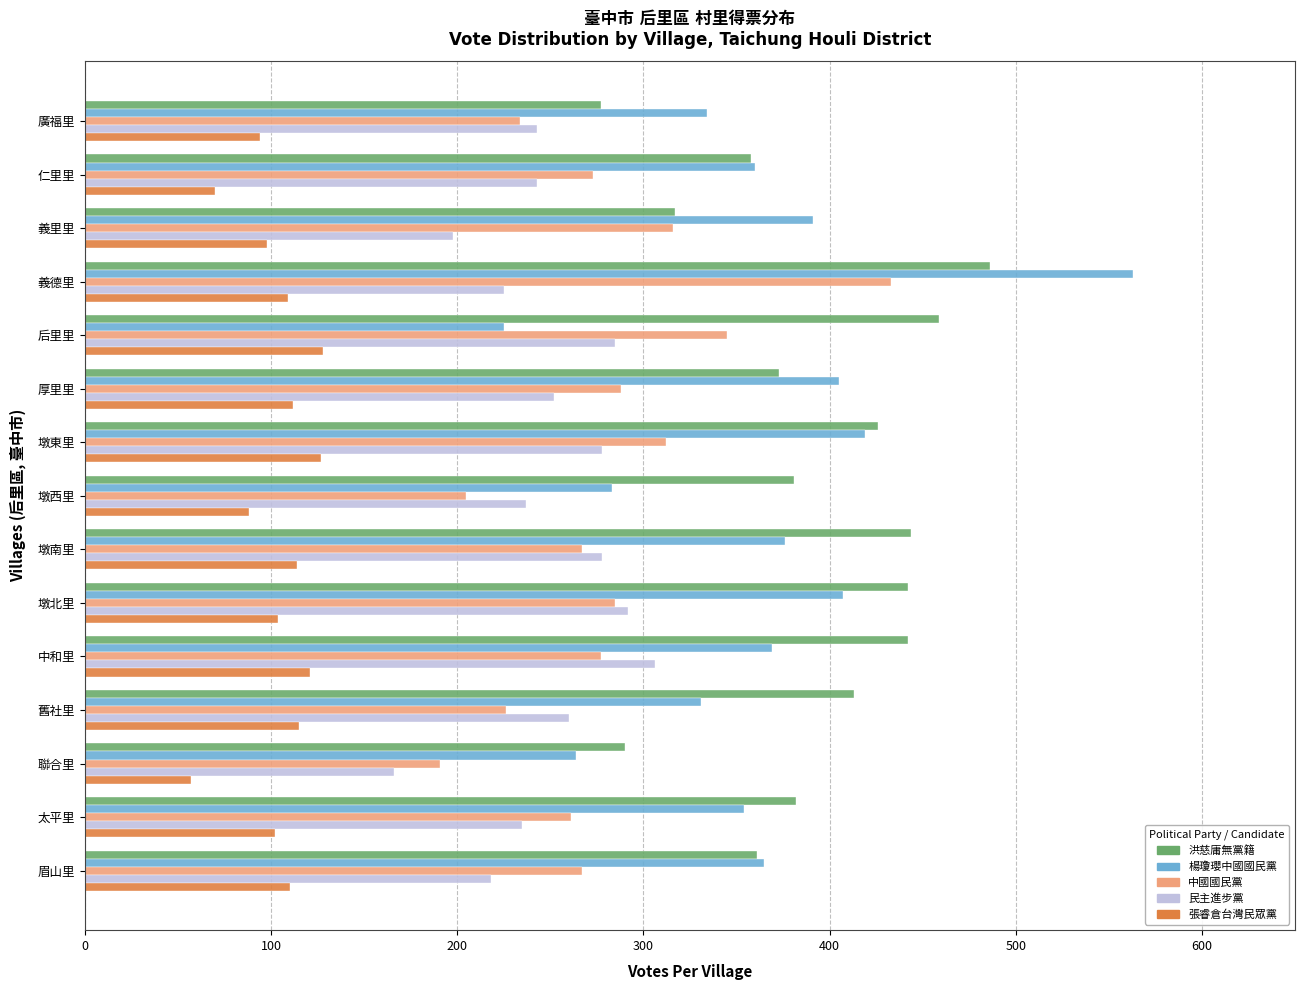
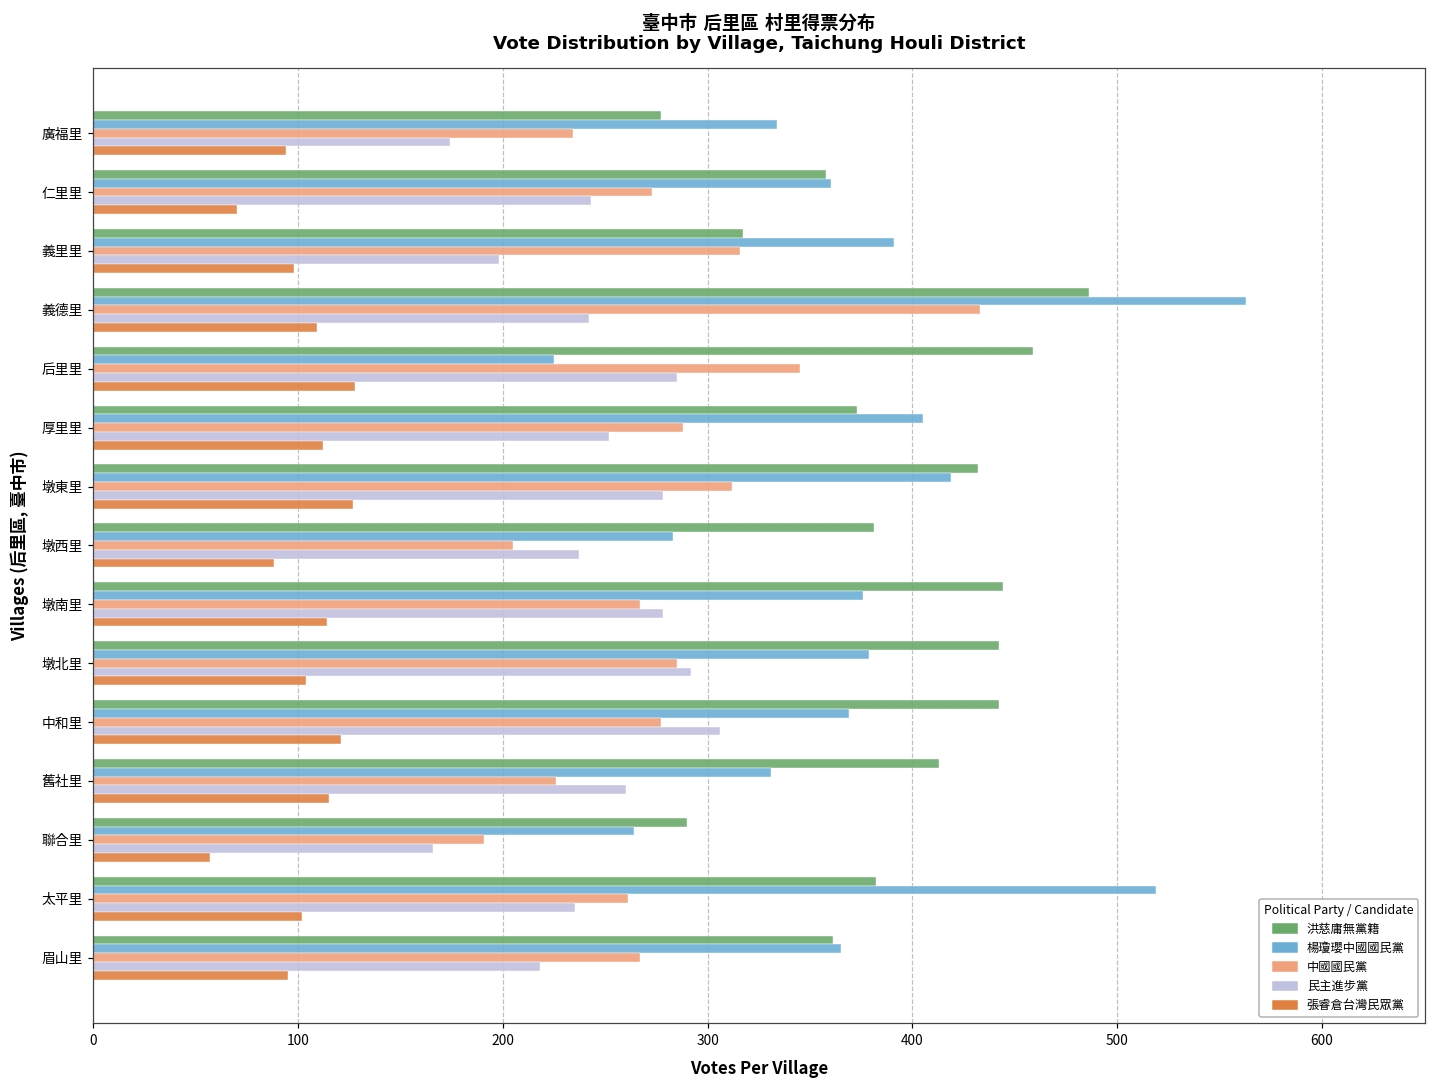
  {
    "洪慈庸無黨籍": {
      "廣福里": 277,
      "仁里里": 358,
      "義里里": 317,
      "義德里": 486,
      "后里里": 459,
      "厚里里": 373,
-     "墩東里": 426,
+     "墩東里": 432,
      "墩西里": 381,
      "墩南里": 444,
      "墩北里": 442,
      "中和里": 442,
      "舊社里": 413,
      "聯合里": 290,
      "太平里": 382,
      "眉山里": 361
    },
    "楊瓊瓔中國國民黨": {
      "廣福里": 334,
      "仁里里": 360,
      "義里里": 391,
      "義德里": 563,
      "后里里": 225,
      "厚里里": 405,
      "墩東里": 419,
      "墩西里": 283,
      "墩南里": 376,
-     "墩北里": 407,
+     "墩北里": 379,
      "中和里": 369,
      "舊社里": 331,
      "聯合里": 264,
-     "太平里": 354,
+     "太平里": 519,
      "眉山里": 365
    },
    "中國國民黨": {
      "廣福里": 234,
      "仁里里": 273,
      "義里里": 316,
      "義德里": 433,
      "后里里": 345,
      "厚里里": 288,
      "墩東里": 312,
      "墩西里": 205,
      "墩南里": 267,
      "墩北里": 285,
      "中和里": 277,
      "舊社里": 226,
      "聯合里": 191,
      "太平里": 261,
      "眉山里": 267
    },
    "民主進步黨": {
-     "廣福里": 243,
+     "廣福里": 174,
      "仁里里": 243,
      "義里里": 198,
-     "義德里": 225,
+     "義德里": 242,
      "后里里": 285,
      "厚里里": 252,
      "墩東里": 278,
      "墩西里": 237,
      "墩南里": 278,
      "墩北里": 292,
      "中和里": 306,
      "舊社里": 260,
      "聯合里": 166,
      "太平里": 235,
      "眉山里": 218
    },
    "張睿倉台灣民眾黨": {
      "廣福里": 94,
      "仁里里": 70,
      "義里里": 98,
      "義德里": 109,
      "后里里": 128,
      "厚里里": 112,
      "墩東里": 127,
      "墩西里": 88,
      "墩南里": 114,
      "墩北里": 104,
      "中和里": 121,
      "舊社里": 115,
      "聯合里": 57,
      "太平里": 102,
-     "眉山里": 110
+     "眉山里": 95
    }
  }
